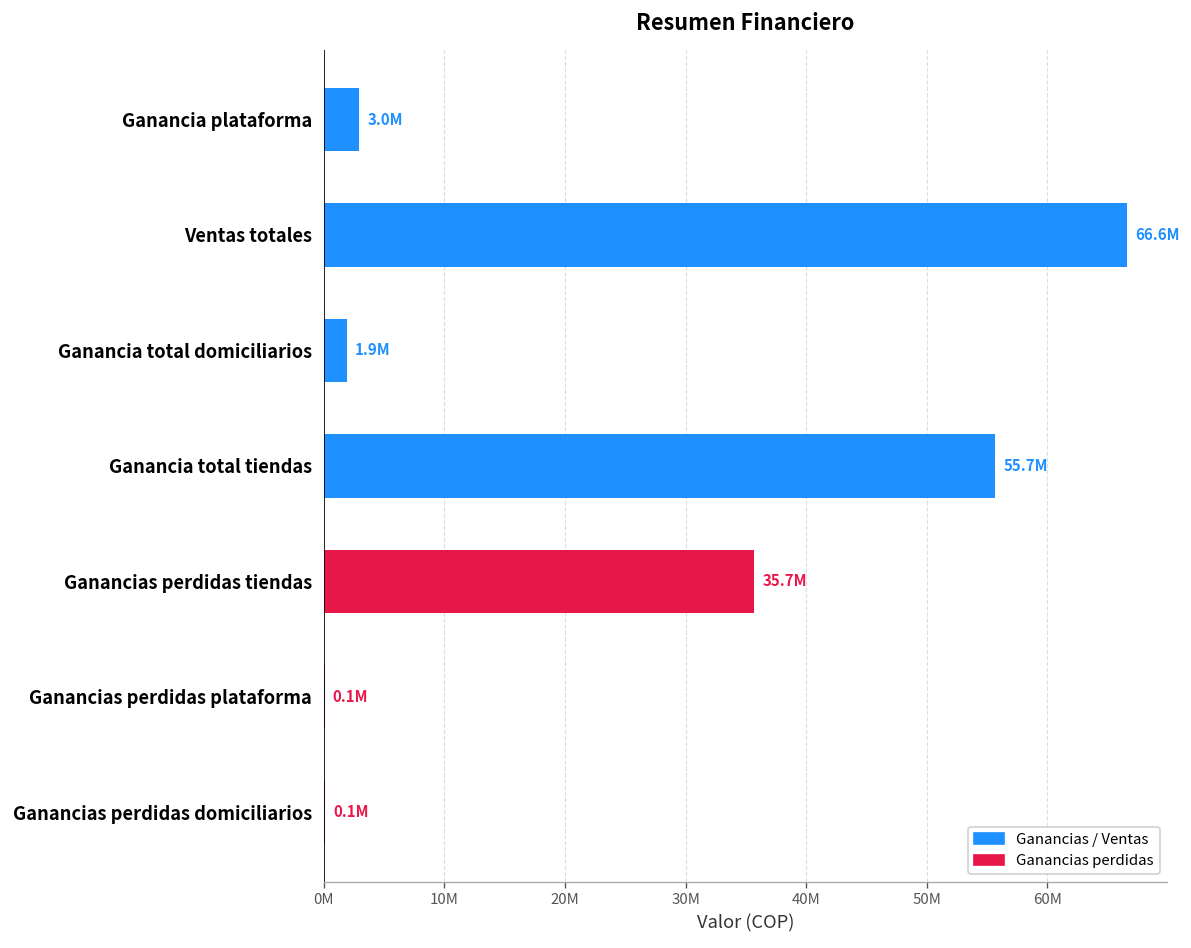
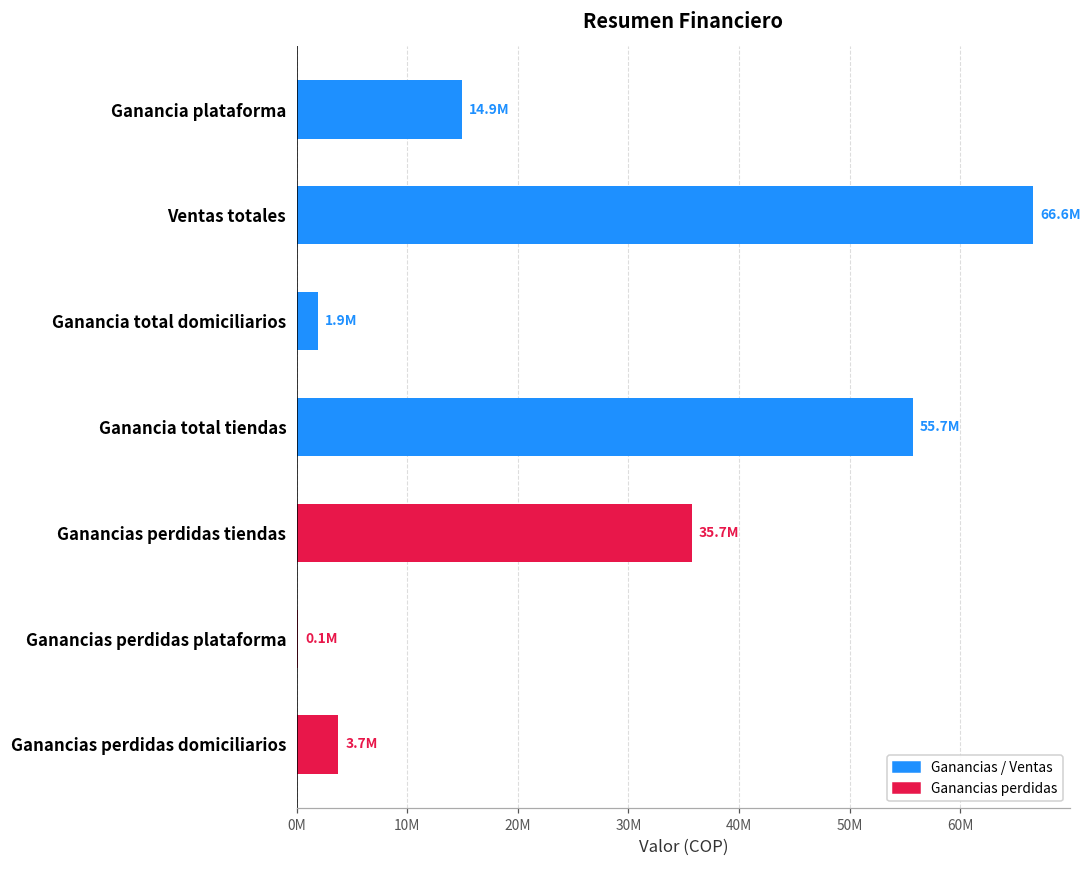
  {
-   "Ganancia plataforma": "3.0M",
+   "Ganancia plataforma": "14.9M",
    "Ventas totales": "66.6M",
    "Ganancia total domiciliarios": "1.9M",
    "Ganancia total tiendas": "55.7M",
    "Ganancias perdidas tiendas": "35.7M",
    "Ganancias perdidas plataforma": "0.1M",
-   "Ganancias perdidas domiciliarios": "0.1M"
+   "Ganancias perdidas domiciliarios": "3.7M"
  }
